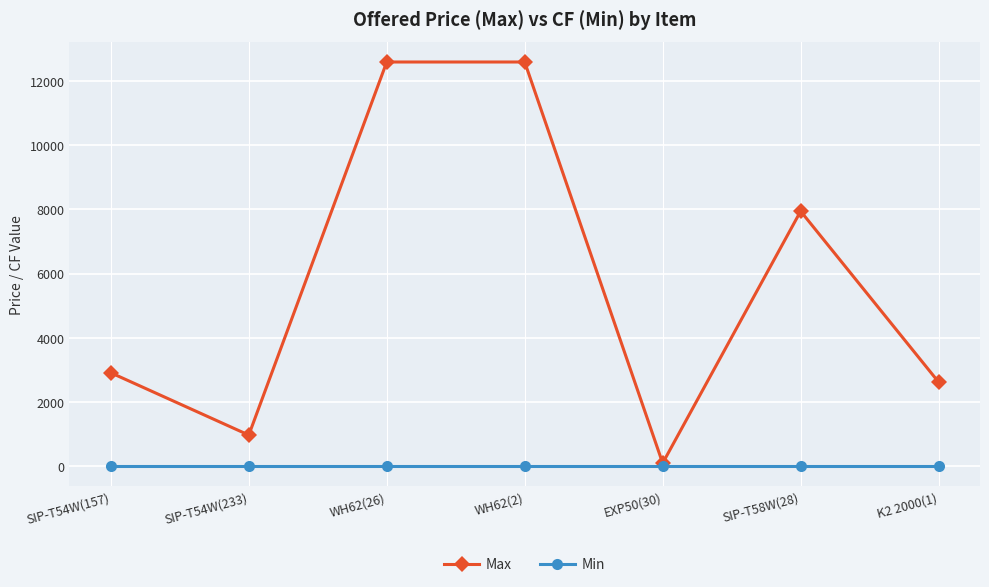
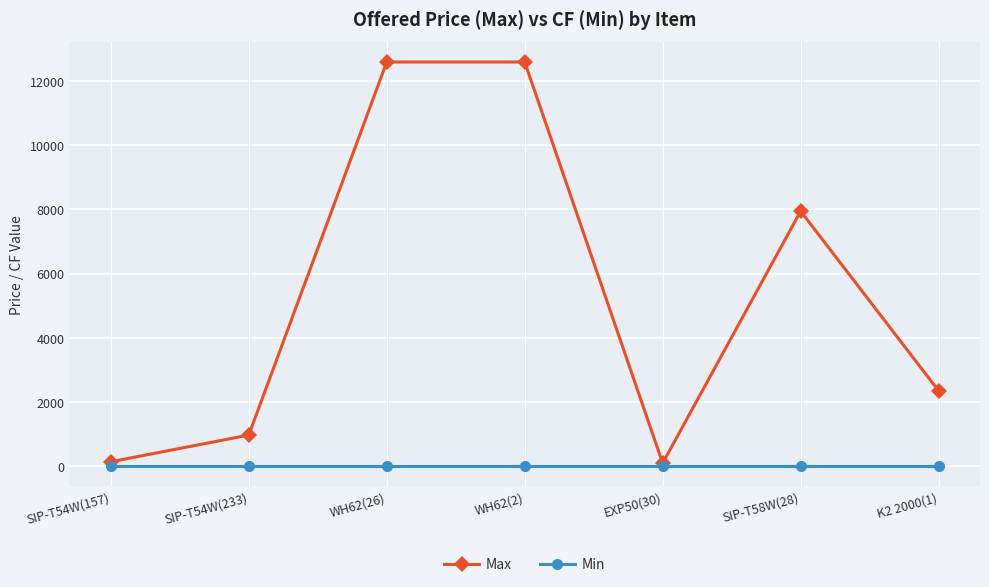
  {
    "Max": {
-     "SIP-T54W(157)": 2900,
+     "SIP-T54W(157)": 100,
      "SIP-T54W(233)": 1000,
      "WH62(26)": 12600,
      "WH62(2)": 12600,
      "EXP50(30)": 100,
      "SIP-T58W(28)": 7900,
-     "K2 2000(1)": 2600
+     "K2 2000(1)": 2300
    },
    "Min": {
      "SIP-T54W(157)": 0,
      "SIP-T54W(233)": 0,
      "WH62(26)": 0,
      "WH62(2)": 0,
      "EXP50(30)": 0,
      "SIP-T58W(28)": 0,
      "K2 2000(1)": 0
    }
  }
